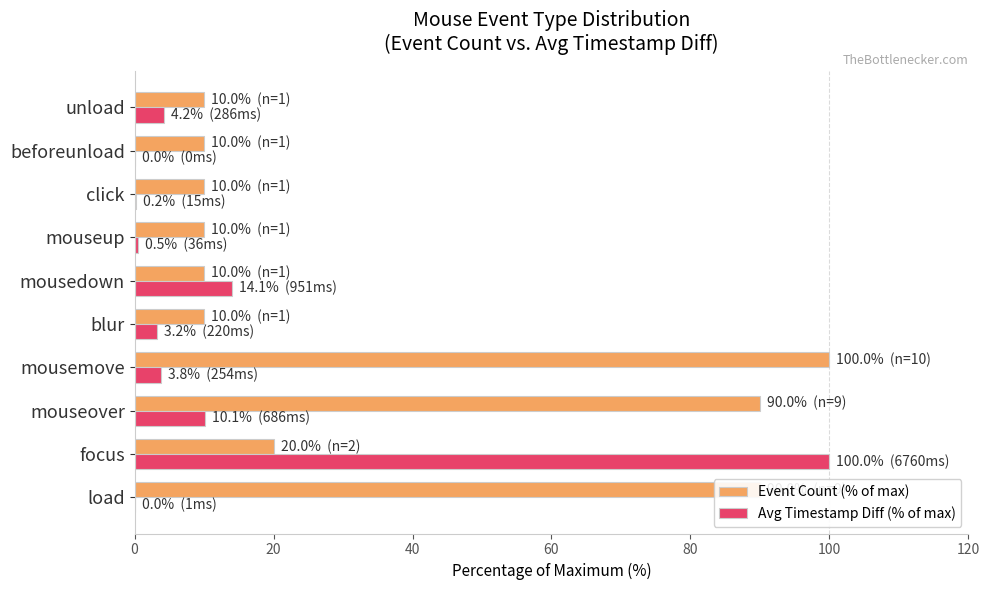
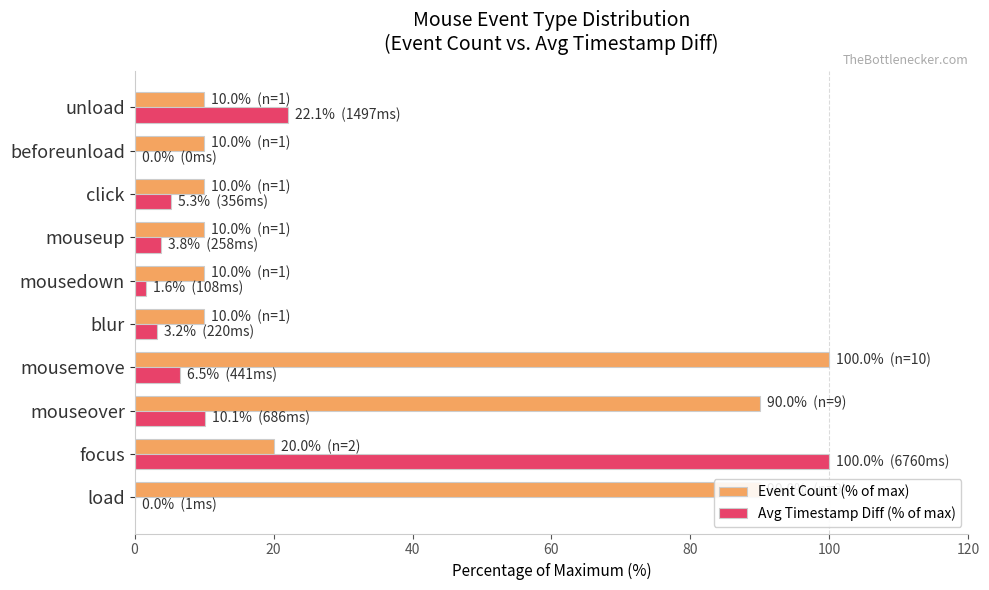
  {
    "Event Count (% of max)": {
      "unload": "10.0%",
      "beforeunload": "10.0%",
      "click": "10.0%",
      "mouseup": "10.0%",
      "mousedown": "10.0%",
      "blur": "10.0%",
      "mousemove": "100.0%",
      "mouseover": "90.0%",
      "focus": "20.0%"
    },
    "Avg Timestamp Diff (% of max)": {
-     "unload": "4.2% (286ms)",
+     "unload": "22.1% (1497ms)",
      "beforeunload": "0.0%",
-     "click": "0.2% (15ms)",
-     "mouseup": "0.5% (36ms)",
-     "mousedown": "14.1% (951ms)",
+     "click": "5.3% (356ms)",
+     "mouseup": "3.8% (258ms)",
+     "mousedown": "1.6% (108ms)",
      "blur": "3.2%",
-     "mousemove": "3.8% (254ms)",
+     "mousemove": "6.5% (441ms)",
      "mouseover": "10.1%",
      "focus": "100.0%",
      "load": "0.0%"
    }
  }
